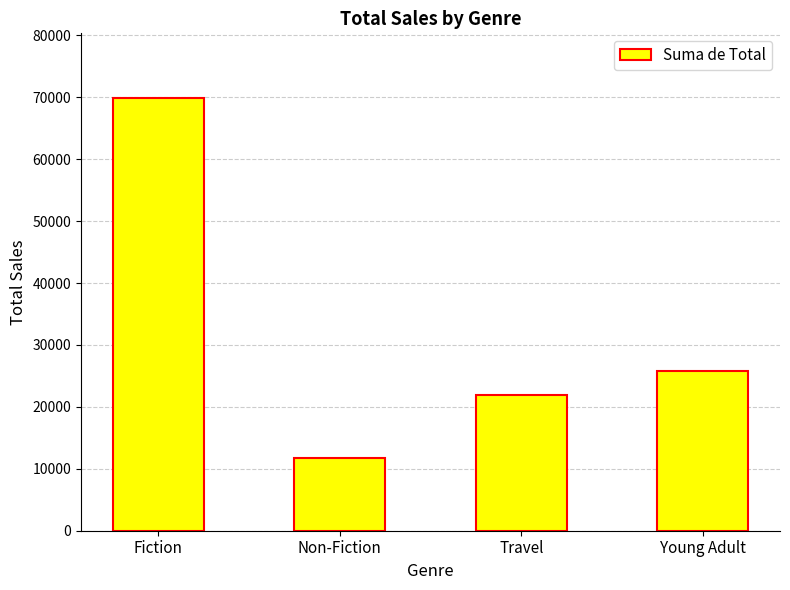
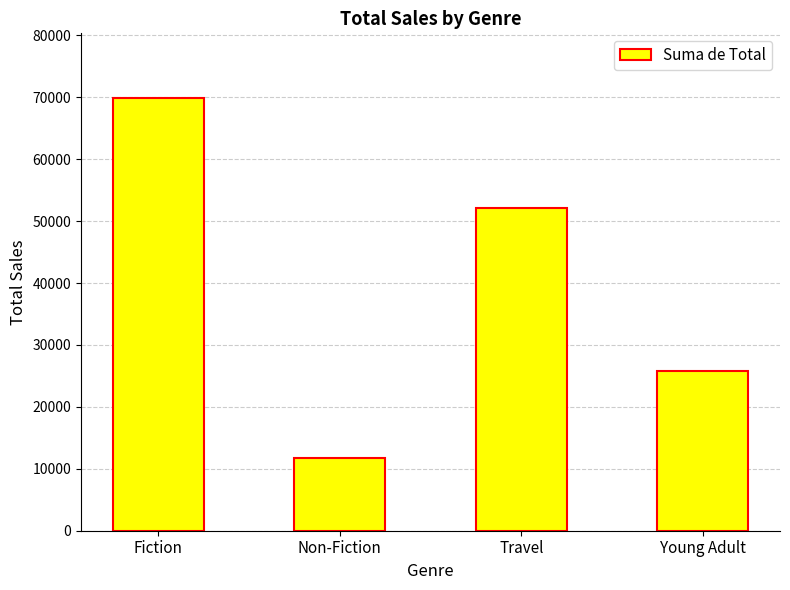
  {
    "Fiction": 70000,
    "Non-Fiction": 12000,
-   "Travel": 22000,
+   "Travel": 52000,
    "Young Adult": 26000
  }
